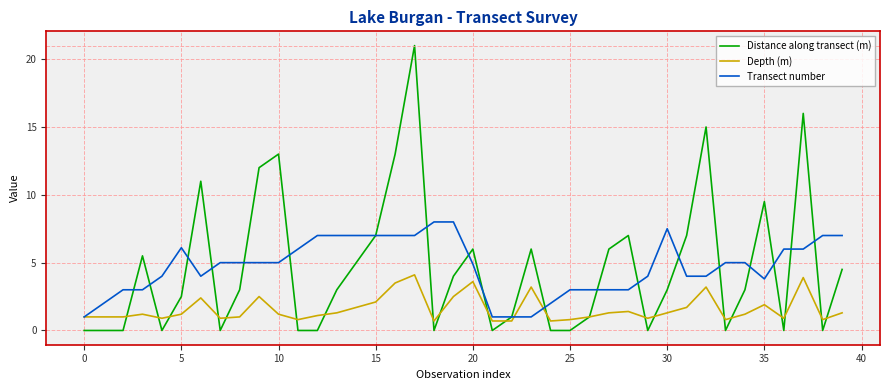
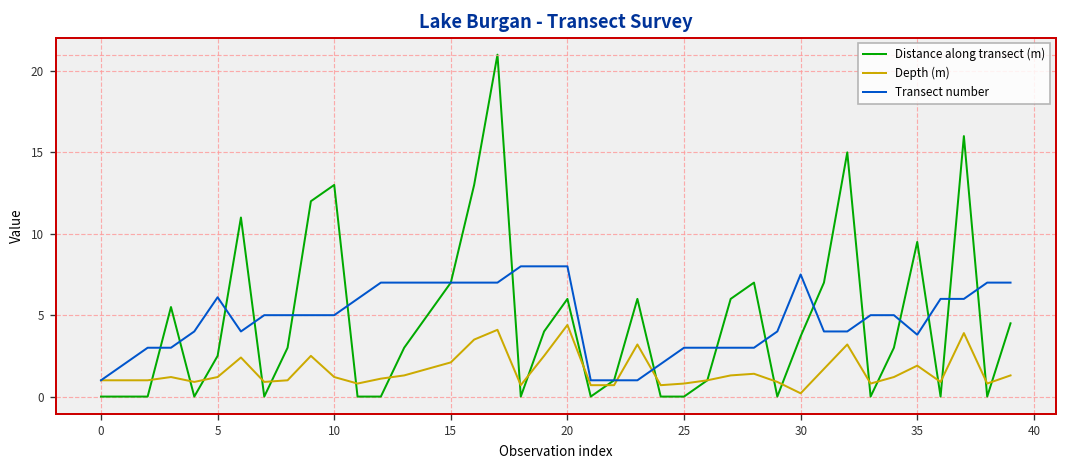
  {
    "Distance along transect (m)": {
      "0": 0.0,
      "5": 2.5,
      "10": 13.0,
      "20": 6.0,
      "25": 0.0,
-     "30": 3.0,
+     "30": 3.7,
      "35": 9.5
    },
    "Depth (m)": {
      "5": 1.2,
      "10": 1.2,
      "15": 2.1,
-     "20": 3.6,
+     "20": 4.4,
      "25": 0.8,
-     "30": 1.3,
+     "30": 0.2,
      "35": 1.9
    },
    "Transect number": {
      "5": 6.1,
      "10": 5.0,
-     "20": 4.9,
+     "20": 8.0,
      "25": 3.0,
      "30": 7.5,
      "35": 3.8
    }
  }
